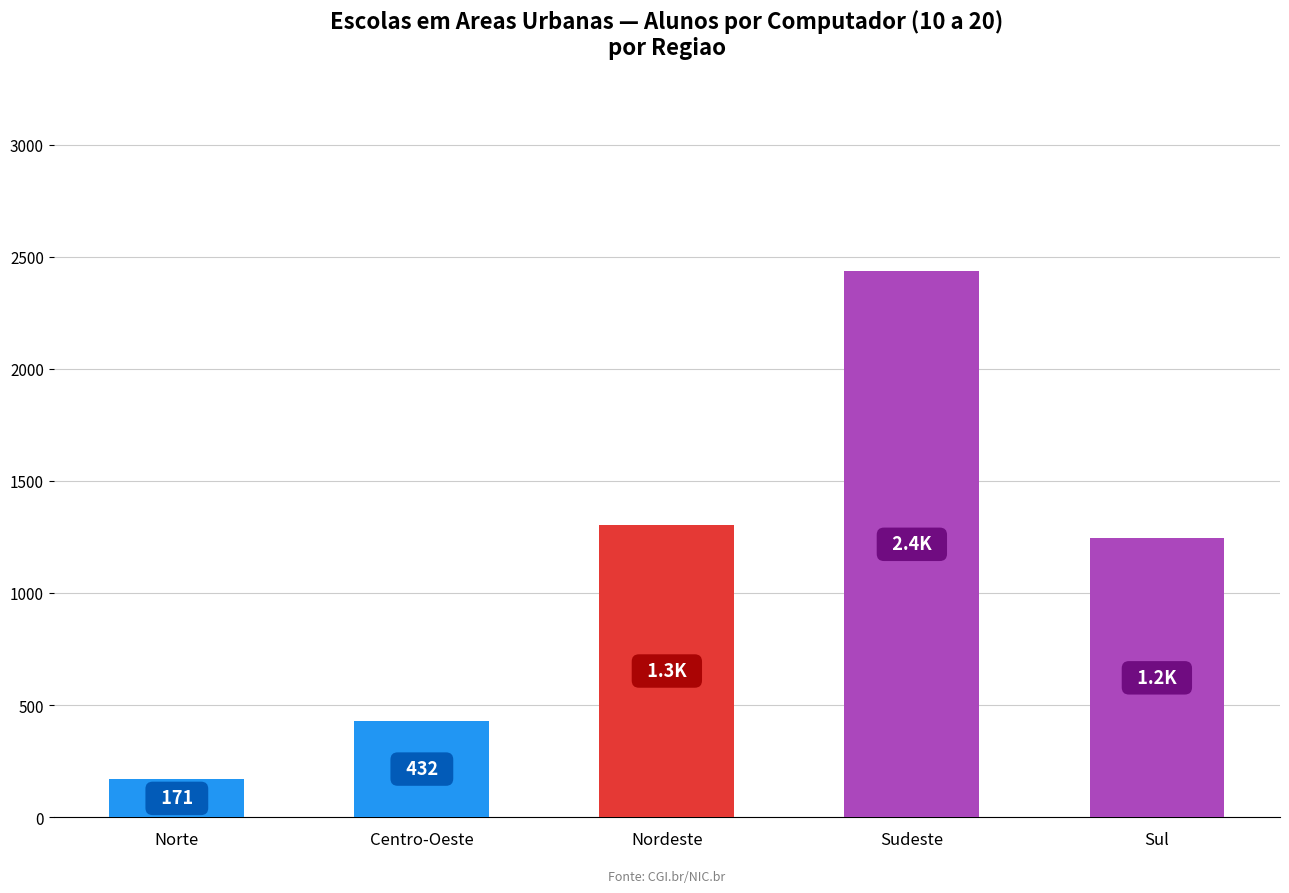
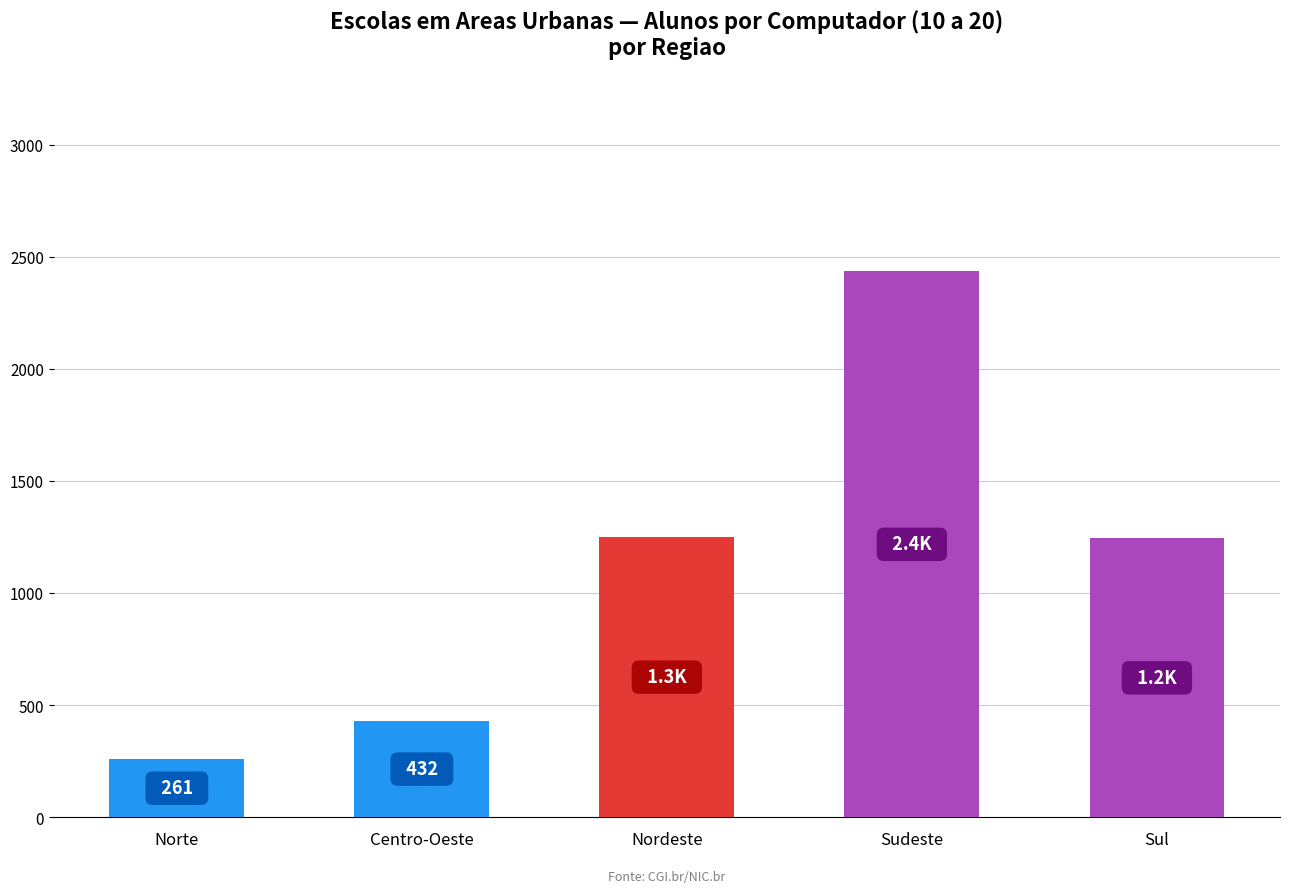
  {
-   "Norte": 171,
-   "Nordeste": 1310
+   "Norte": 261,
+   "Nordeste": 1250
  }
